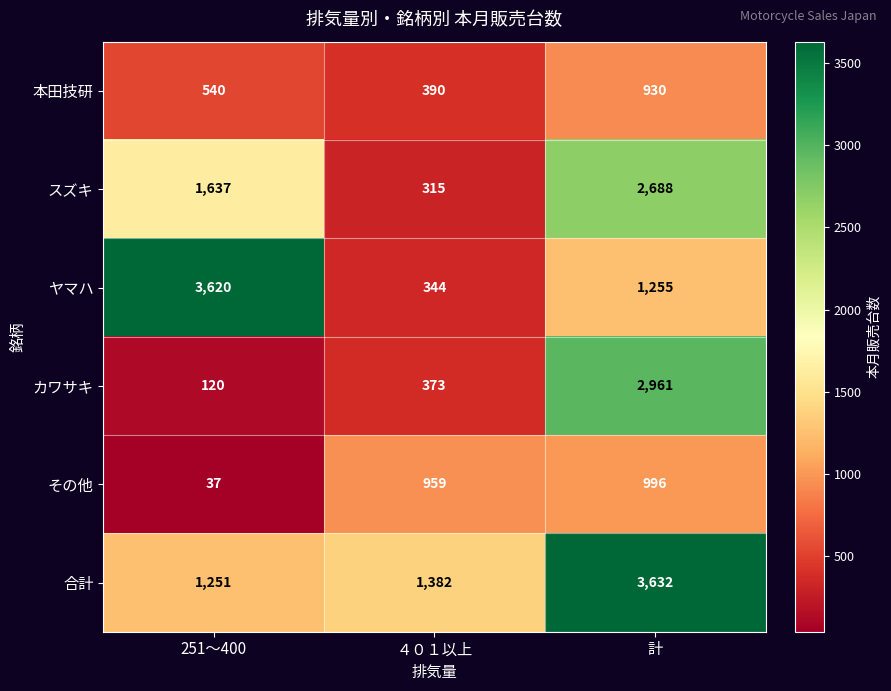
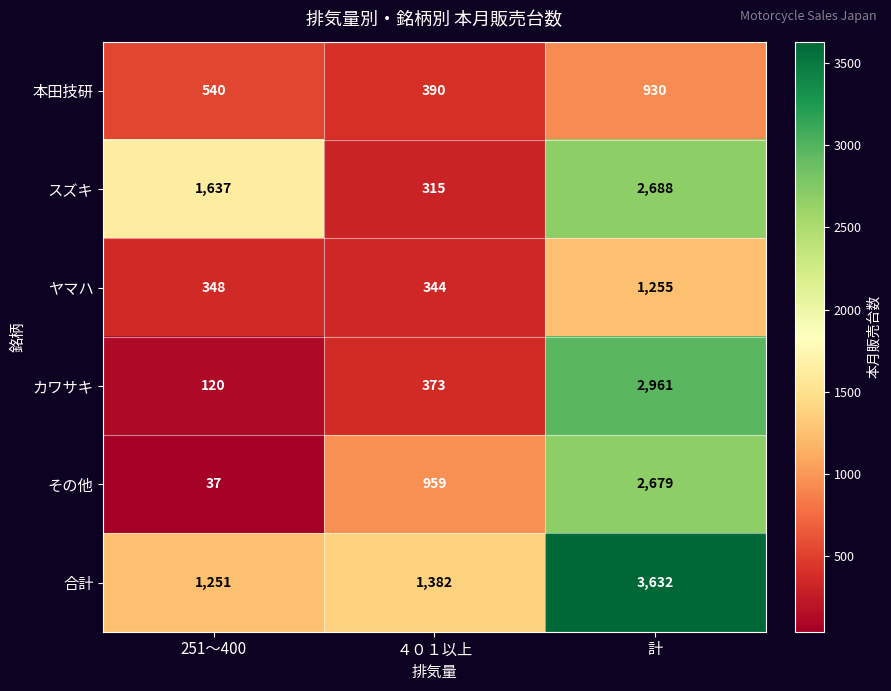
  {
    "本田技研": {
      "251～400": "540",
      "４０１以上": "390",
      "計": "930"
    },
    "スズキ": {
      "251～400": "1,637",
      "４０１以上": "315",
      "計": "2,688"
    },
    "ヤマハ": {
-     "251～400": "3,620",
+     "251～400": "348",
      "４０１以上": "344",
      "計": "1,255"
    },
    "カワサキ": {
      "251～400": "120",
      "４０１以上": "373",
      "計": "2,961"
    },
    "その他": {
      "251～400": "37",
      "４０１以上": "959",
-     "計": "996"
+     "計": "2,679"
    },
    "合計": {
      "251～400": "1,251",
      "４０１以上": "1,382",
      "計": "3,632"
    }
  }
